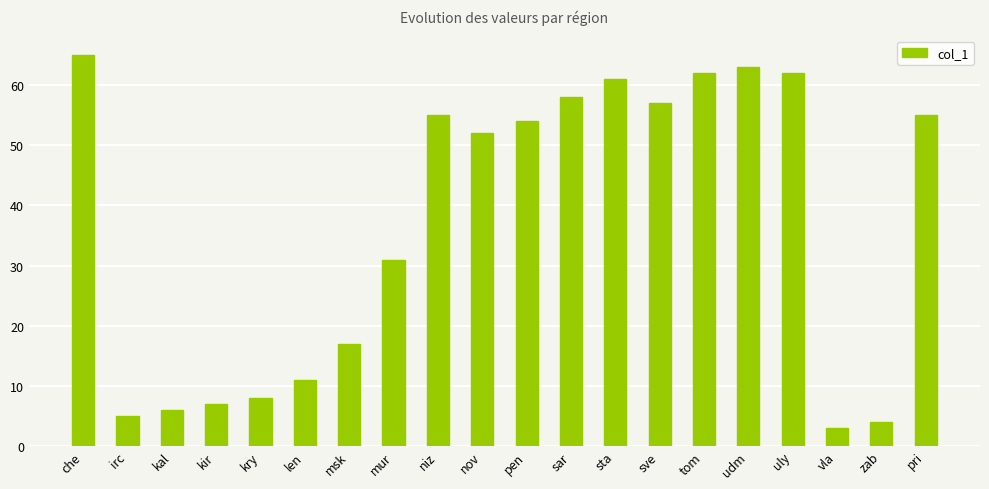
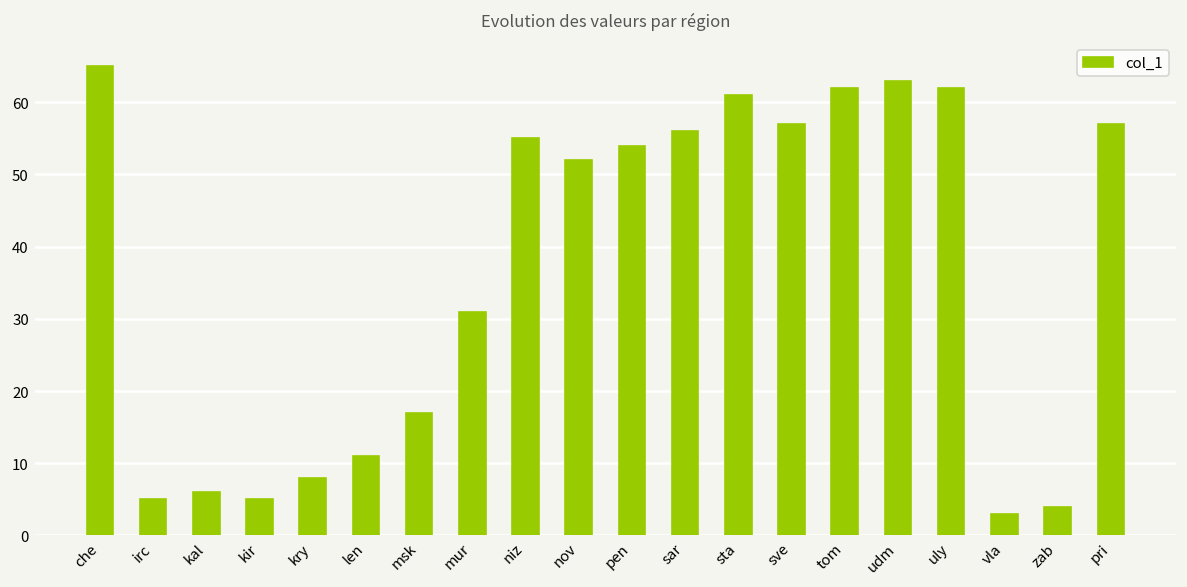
  {
    "che": 65,
    "irc": 5,
    "kal": 6,
-   "kir": 7,
+   "kir": 5,
    "kry": 8,
    "len": 11,
    "msk": 17,
    "mur": 31,
    "niz": 55,
    "nov": 52,
    "pen": 54,
-   "sar": 58,
+   "sar": 56,
    "sta": 61,
    "sve": 57,
    "tom": 62,
    "udm": 63,
    "uly": 62,
    "vla": 3,
    "zab": 4,
-   "pri": 55
+   "pri": 57
  }
